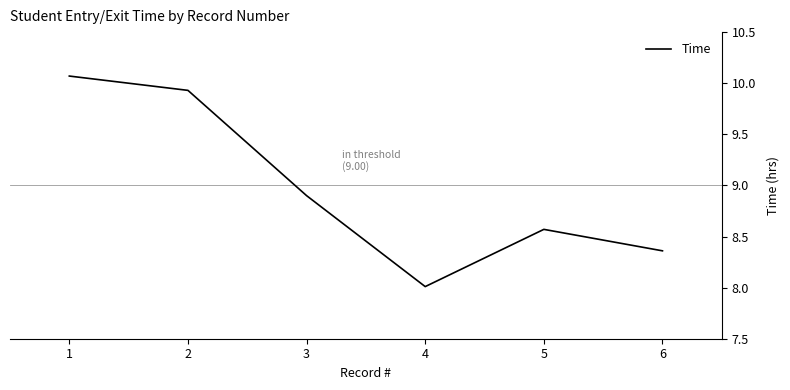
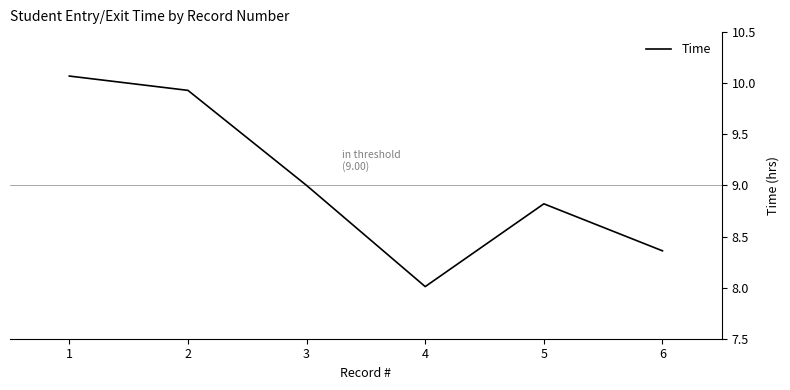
  {
    "1": 10.07,
    "2": 9.93,
-   "3": 8.9,
+   "3": 9.0,
    "4": 8.01,
-   "5": 8.57,
+   "5": 8.82,
    "6": 8.36
  }
